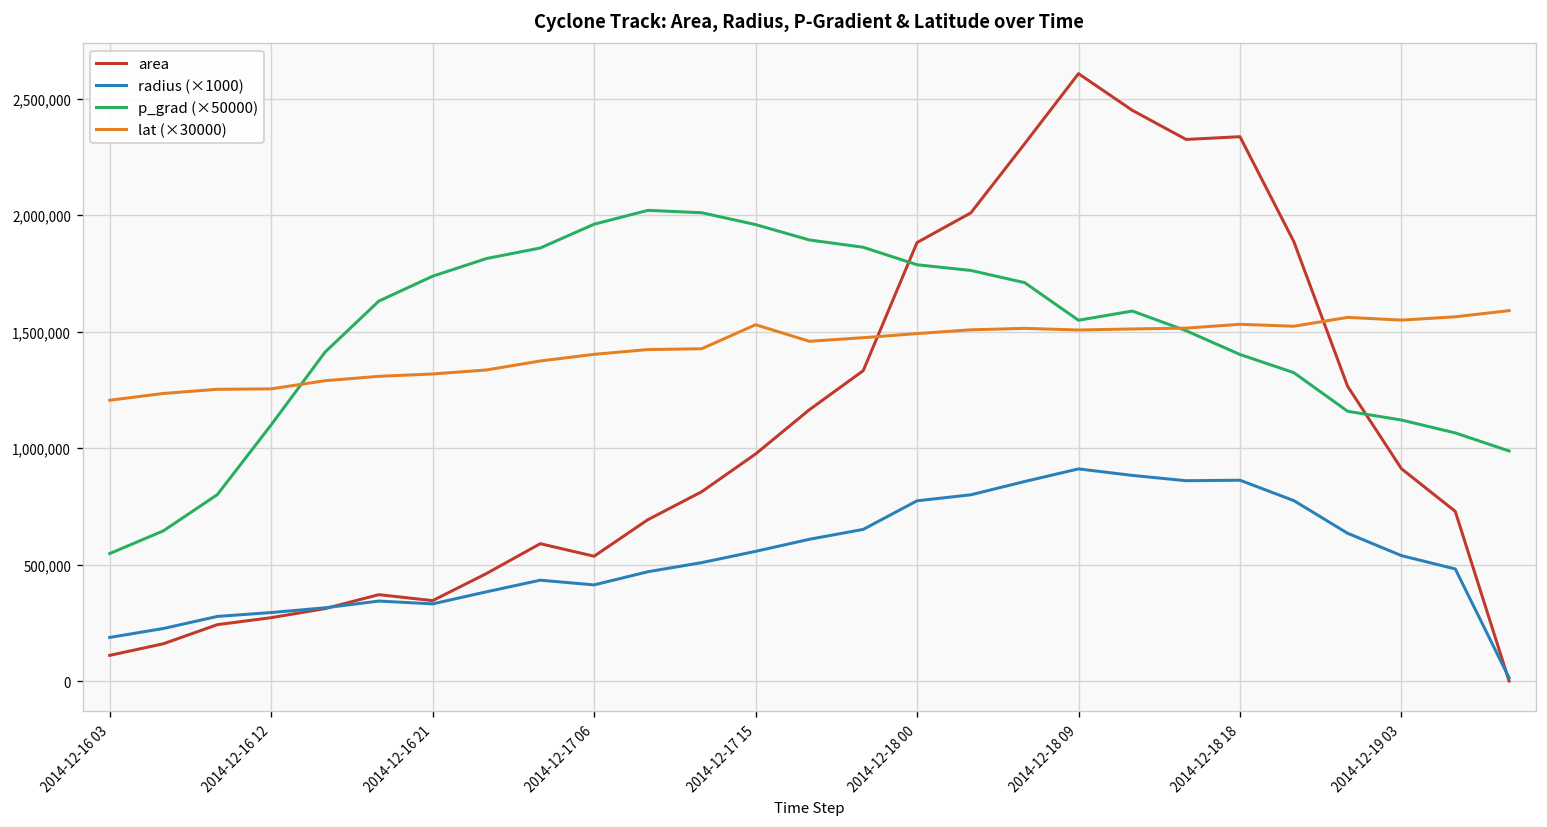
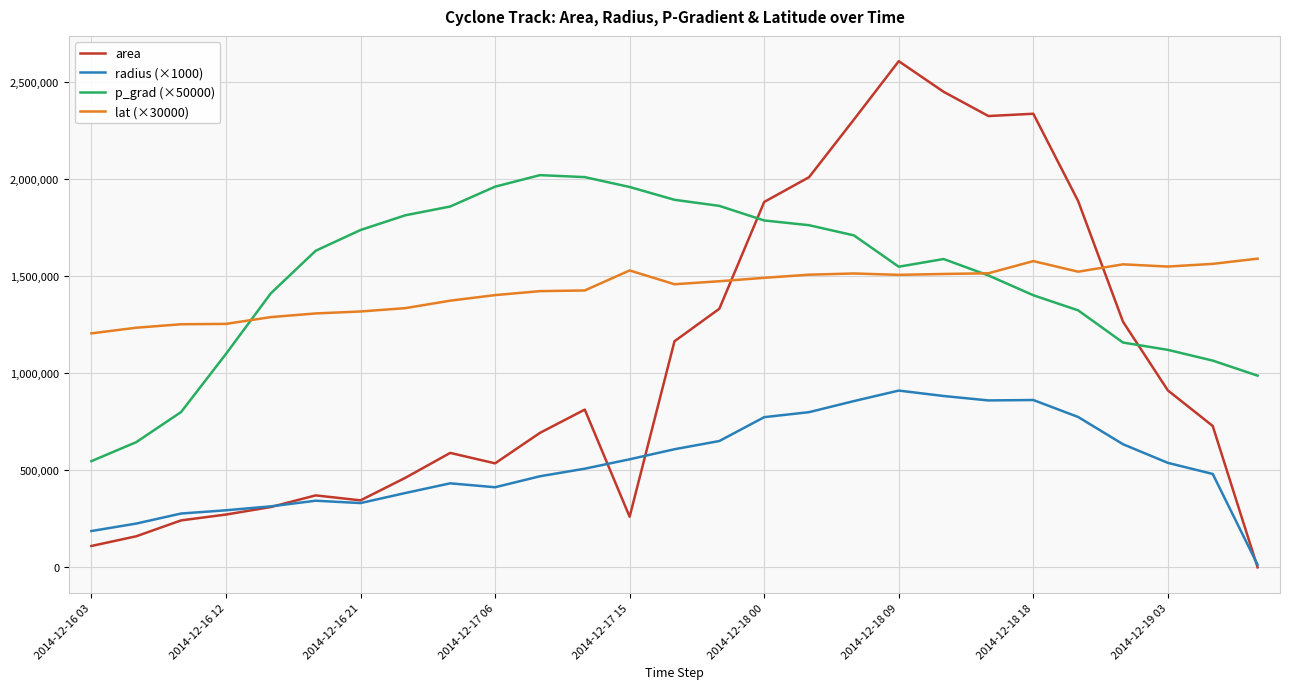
  {
    "area": {
      "2014-12-16 03": "110,000",
      "2014-12-16 12": "270,000",
      "2014-12-16 21": "350,000",
      "2014-12-17 06": "540,000",
-     "2014-12-17 15": "980,000",
+     "2014-12-17 15": "260,000",
      "2014-12-18 00": "1,880,000",
      "2014-12-18 09": "2,610,000",
      "2014-12-18 18": "2,340,000",
      "2014-12-19 03": "910,000"
    },
    "radius (×1000)": {
      "2014-12-16 03": "190,000",
      "2014-12-16 12": "290,000",
      "2014-12-16 21": "330,000",
      "2014-12-17 06": "410,000",
      "2014-12-17 15": "560,000",
      "2014-12-18 00": "770,000",
      "2014-12-18 09": "910,000",
      "2014-12-18 18": "860,000",
      "2014-12-19 03": "540,000"
    },
    "p_grad (×50000)": {
      "2014-12-16 03": "550,000",
      "2014-12-16 12": "1,100,000",
      "2014-12-16 21": "1,740,000",
      "2014-12-17 06": "1,960,000",
      "2014-12-17 15": "1,960,000",
      "2014-12-18 00": "1,790,000",
      "2014-12-18 09": "1,550,000",
      "2014-12-18 18": "1,400,000",
      "2014-12-19 03": "1,120,000"
    },
    "lat (×30000)": {
      "2014-12-16 03": "1,210,000",
      "2014-12-16 12": "1,250,000",
      "2014-12-16 21": "1,320,000",
      "2014-12-17 06": "1,400,000",
      "2014-12-17 15": "1,530,000",
      "2014-12-18 00": "1,490,000",
      "2014-12-18 09": "1,510,000",
-     "2014-12-18 18": "1,530,000",
+     "2014-12-18 18": "1,580,000",
      "2014-12-19 03": "1,550,000"
    }
  }
